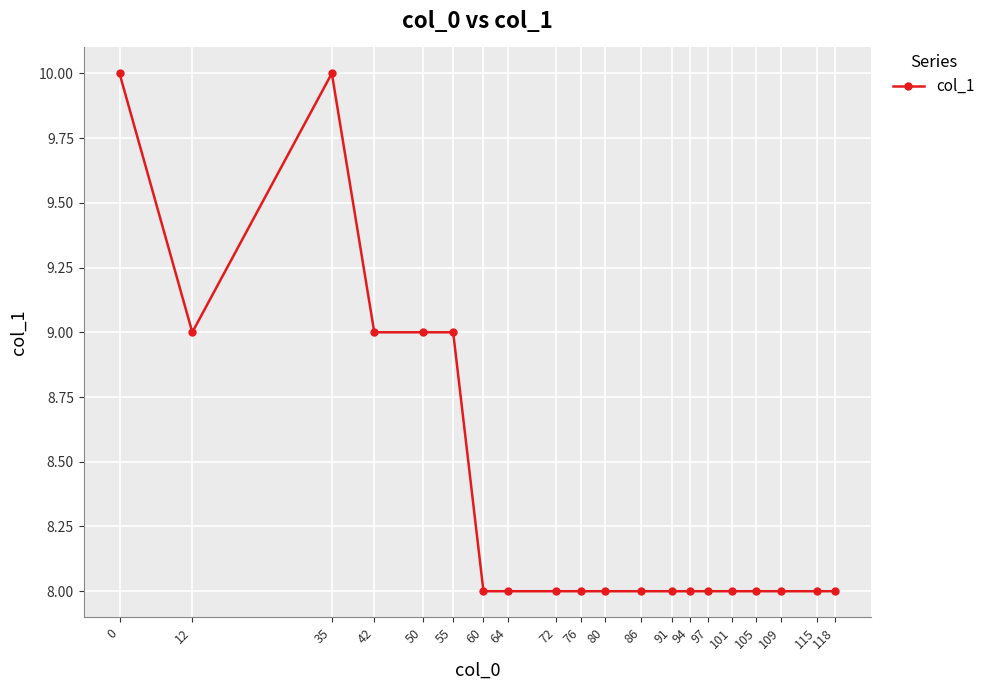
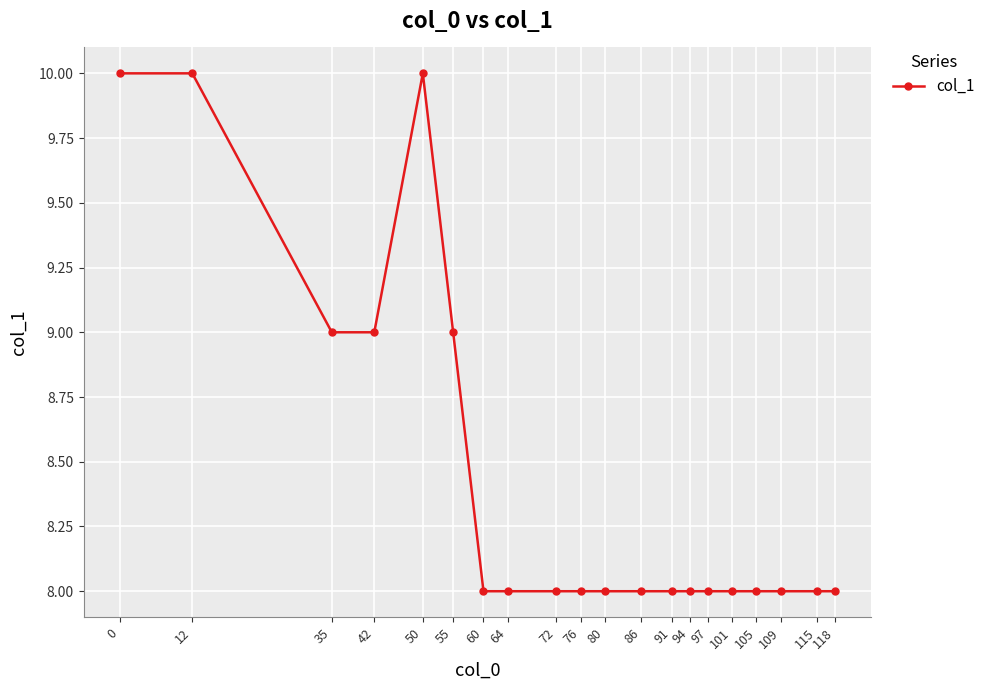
  {
    "0": 10,
-   "12": 9,
-   "35": 10,
+   "12": 10,
+   "35": 9,
    "42": 9,
-   "50": 9,
+   "50": 10,
    "55": 9,
    "60": 8,
    "64": 8,
    "72": 8,
    "76": 8,
    "80": 8,
    "86": 8,
    "91": 8,
    "94": 8,
    "97": 8,
    "101": 8,
    "105": 8,
    "109": 8,
    "115": 8,
    "118": 8
  }
